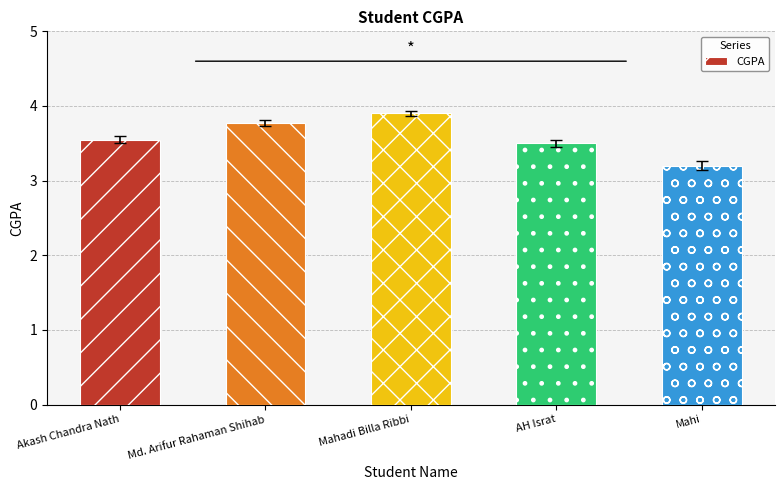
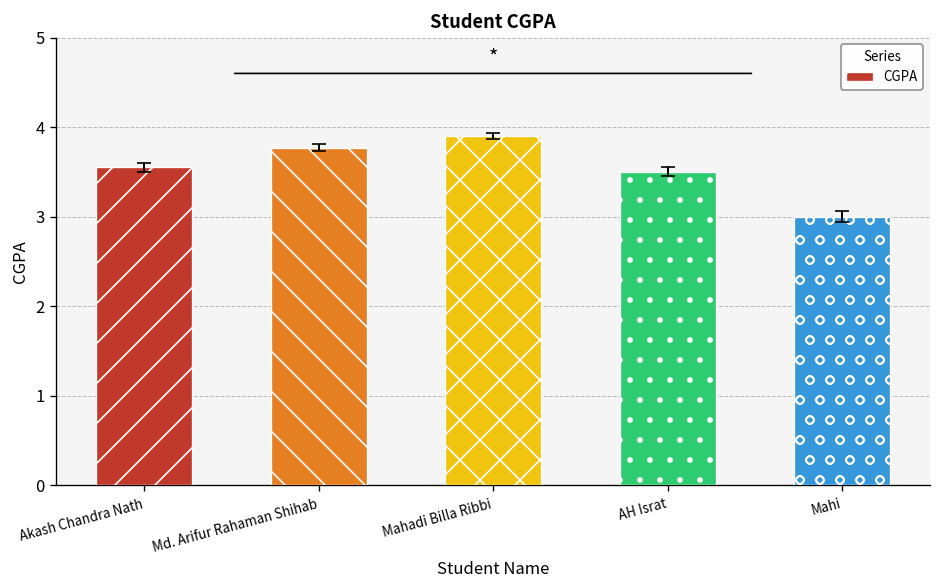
  {
    "CGPA": {
      "Akash Chandra Nath": 3.6,
      "Md. Arifur Rahaman Shihab": 3.8,
      "Mahadi Billa Ribbi": 3.9,
      "AH Israt": 3.5,
-     "Mahi": 3.2
+     "Mahi": 3.0
    }
  }
